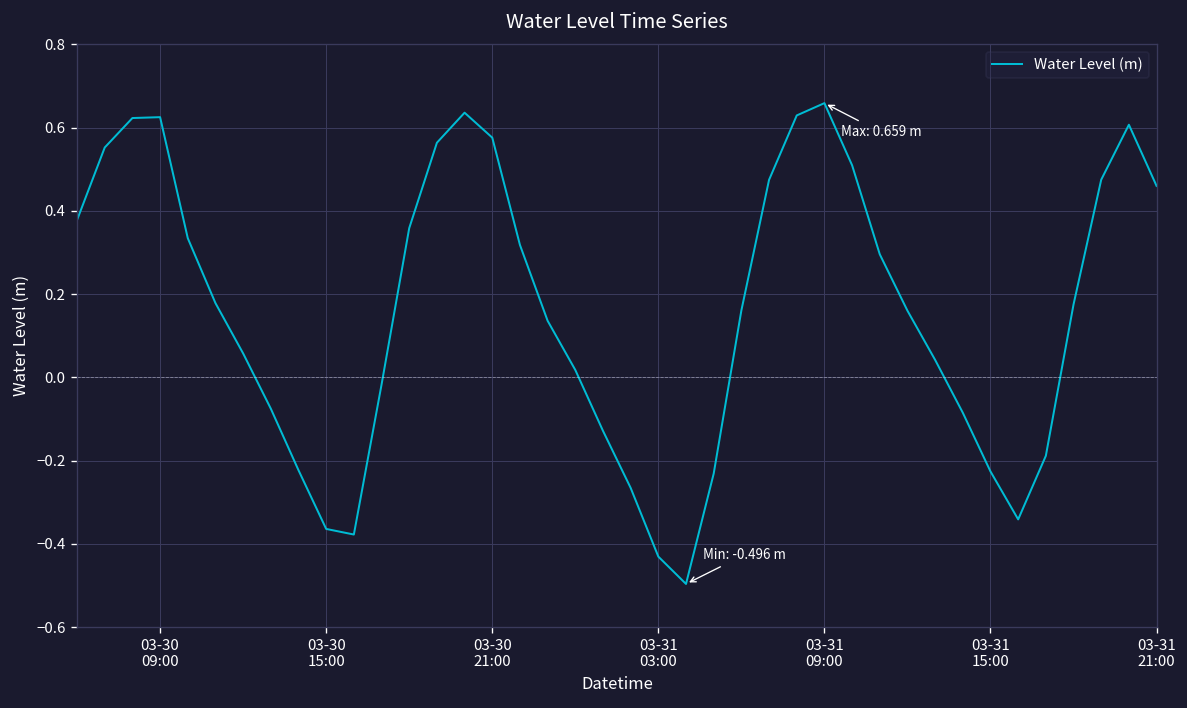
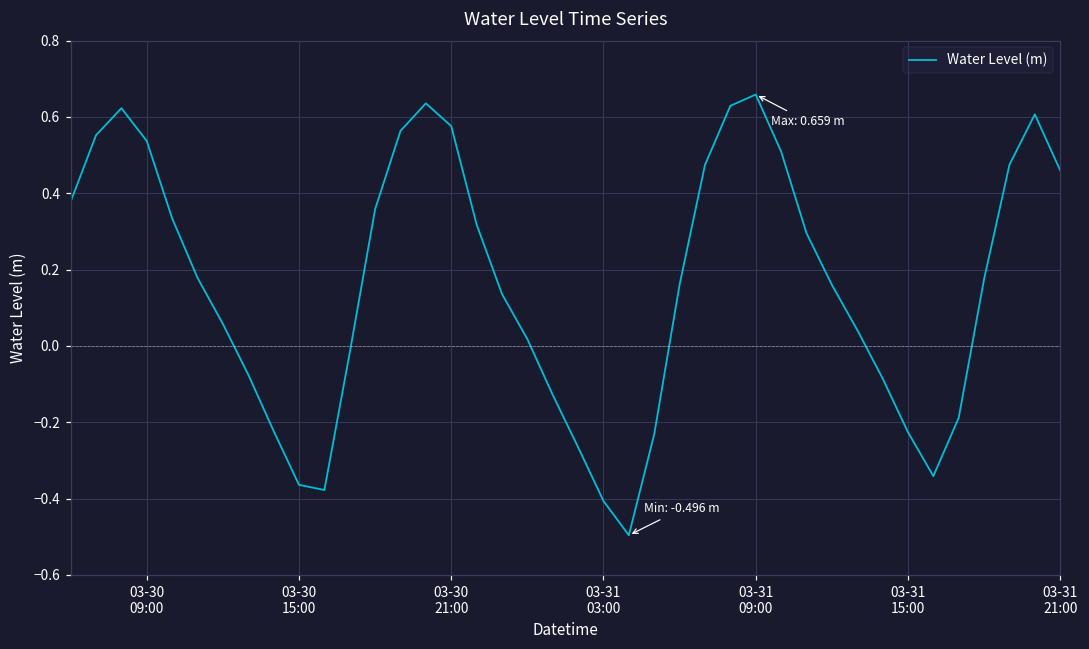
  {
-   "03-30 09:00": 0.62,
+   "03-30 09:00": 0.54,
    "03-30 15:00": -0.36,
    "03-30 21:00": 0.58,
-   "03-31 03:00": -0.43,
+   "03-31 03:00": -0.41,
    "03-31 15:00": -0.23,
    "03-31 21:00": 0.46
  }
